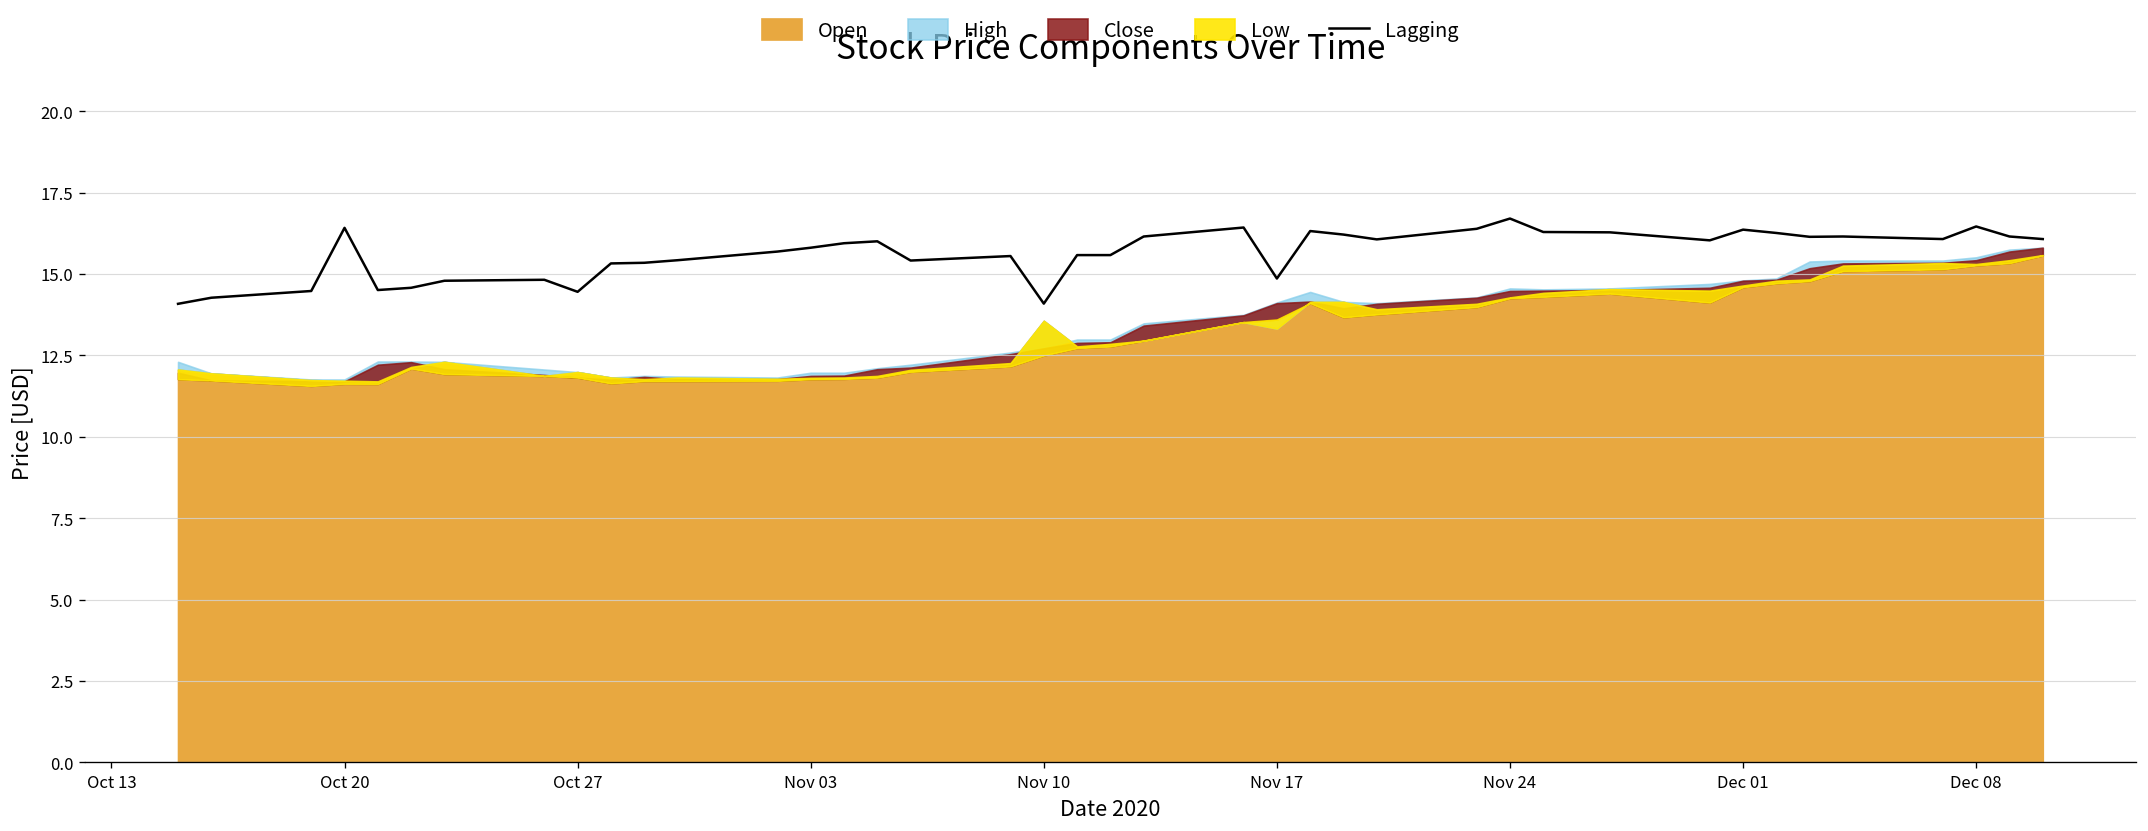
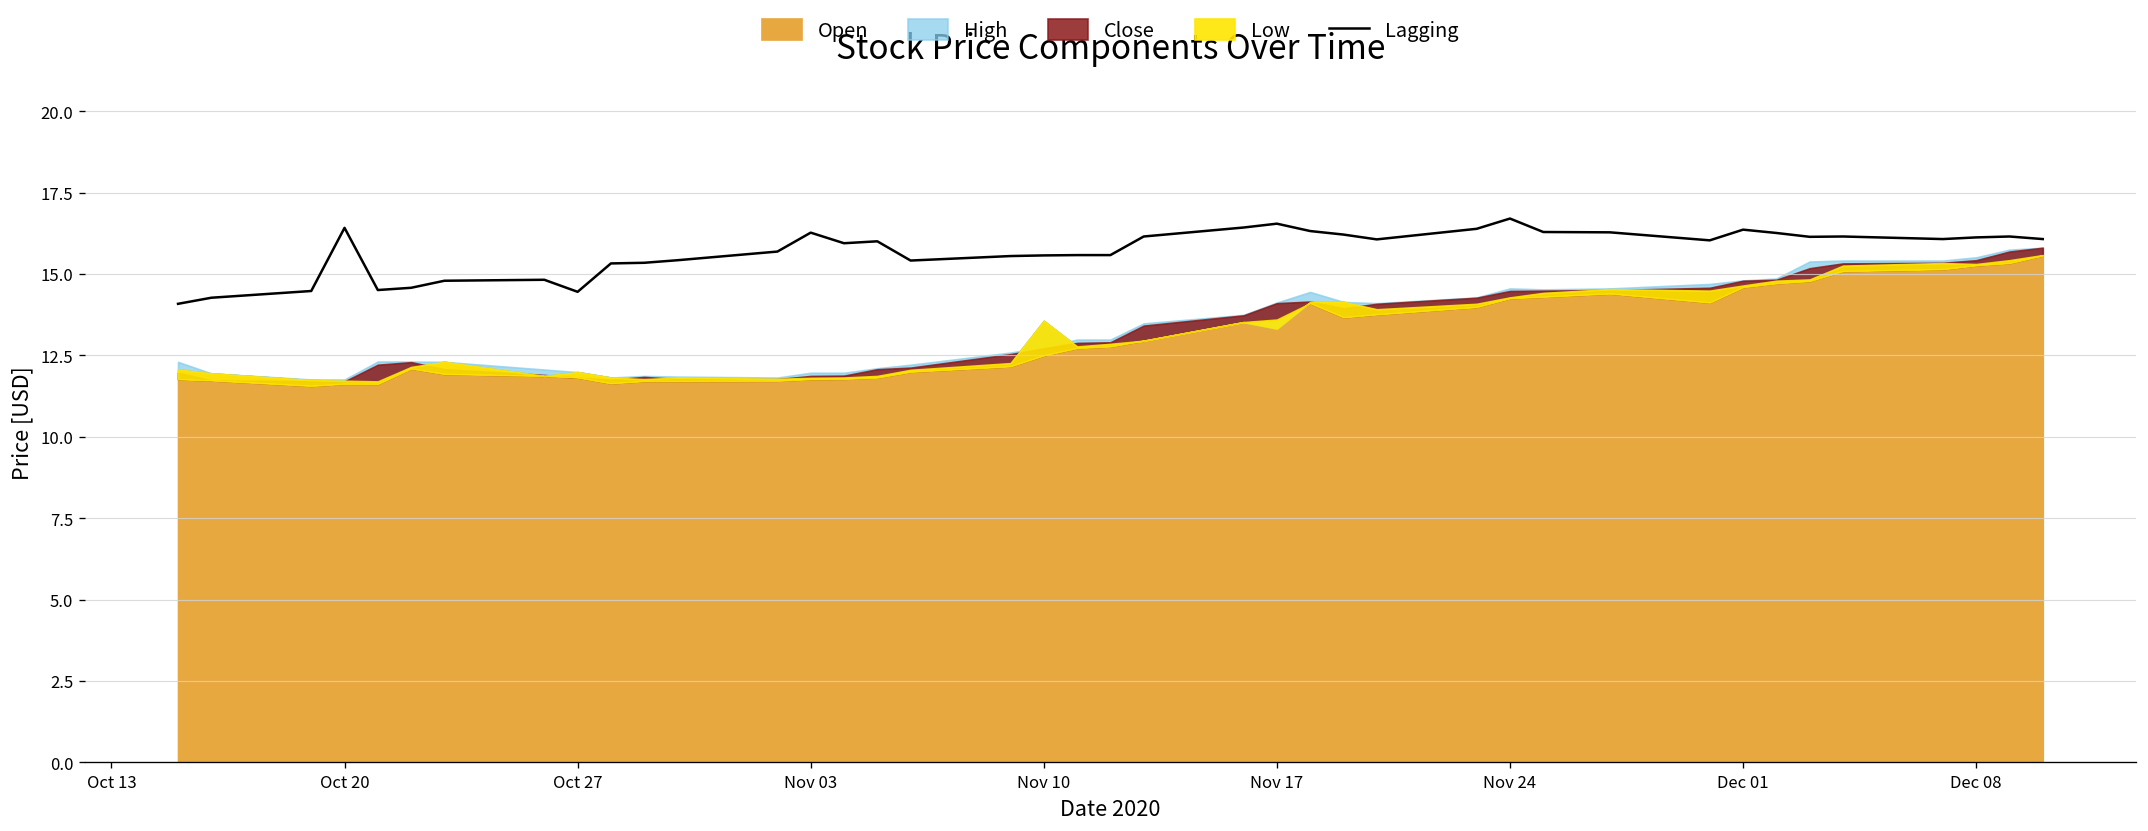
  {
    "Lagging": {
      "Oct 20": 16.4,
      "Oct 27": 14.5,
-     "Nov 03": 15.8,
-     "Nov 10": 14.1,
-     "Nov 17": 14.9,
+     "Nov 03": 16.3,
+     "Nov 10": 15.6,
+     "Nov 17": 16.5,
      "Nov 24": 16.7,
      "Dec 01": 16.4,
-     "Dec 08": 16.5
+     "Dec 08": 16.1
    },
    "Open": {
      "Nov 17": 13.3
    }
  }
